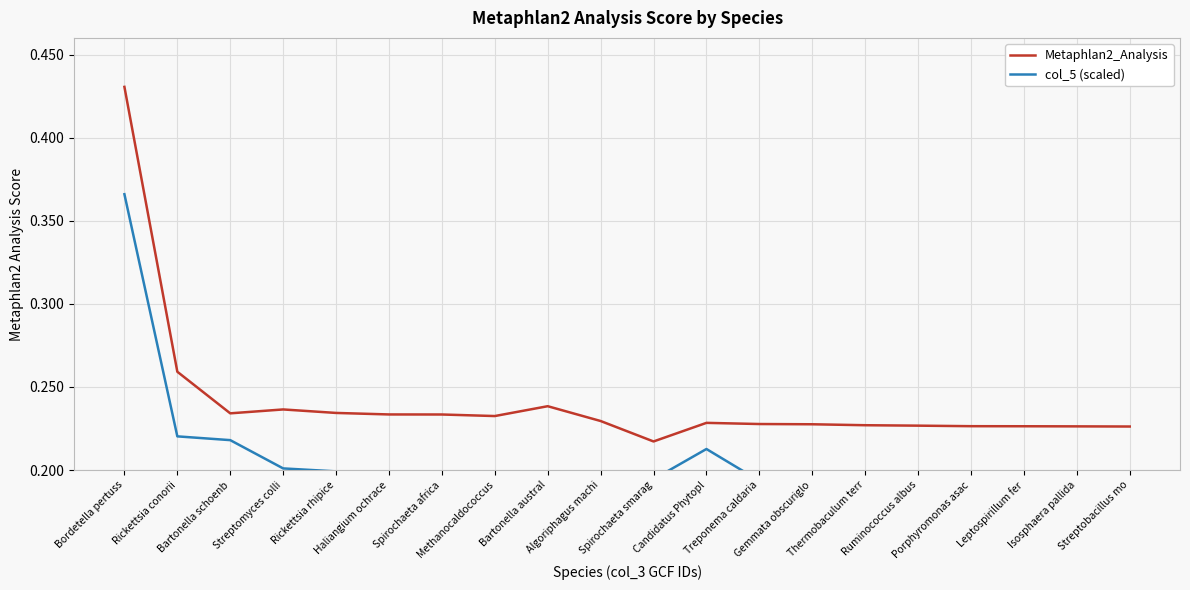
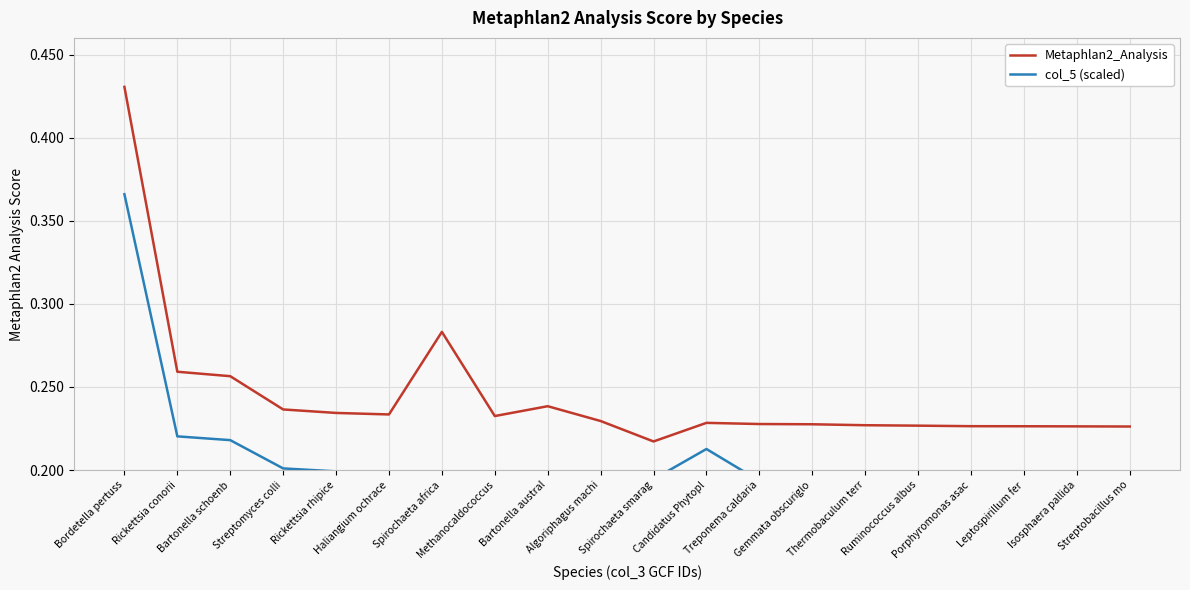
  {
    "Metaphlan2_Analysis": {
      "Bordetella pertuss": 0.431,
      "Rickettsia conorii": 0.259,
-     "Bartonella schoenb": 0.234,
+     "Bartonella schoenb": 0.256,
      "Streptomyces colli": 0.236,
      "Rickettsia rhipice": 0.234,
      "Haliangium ochrace": 0.233,
-     "Spirochaeta africa": 0.233,
+     "Spirochaeta africa": 0.283,
      "Methanocaldococcus": 0.233,
      "Bartonella austral": 0.238,
      "Algoriphagus machi": 0.230,
      "Spirochaeta smarag": 0.217,
      "Candidatus Phytopl": 0.228,
      "Treponema caldaria": 0.228,
      "Gemmata obscuriglo": 0.228,
      "Thermobaculum terr": 0.227,
      "Ruminococcus albus": 0.227,
      "Porphyromonas asac": 0.226,
      "Leptospirillum fer": 0.226,
      "Isosphaera pallida": 0.226,
      "Streptobacillus mo": 0.226
    },
    "col_5 (scaled)": {
      "Bordetella pertuss": 0.366,
      "Rickettsia conorii": 0.220,
      "Bartonella schoenb": 0.218,
      "Streptomyces colli": 0.201,
      "Rickettsia rhipice": 0.199,
      "Candidatus Phytopl": 0.213
    }
  }
